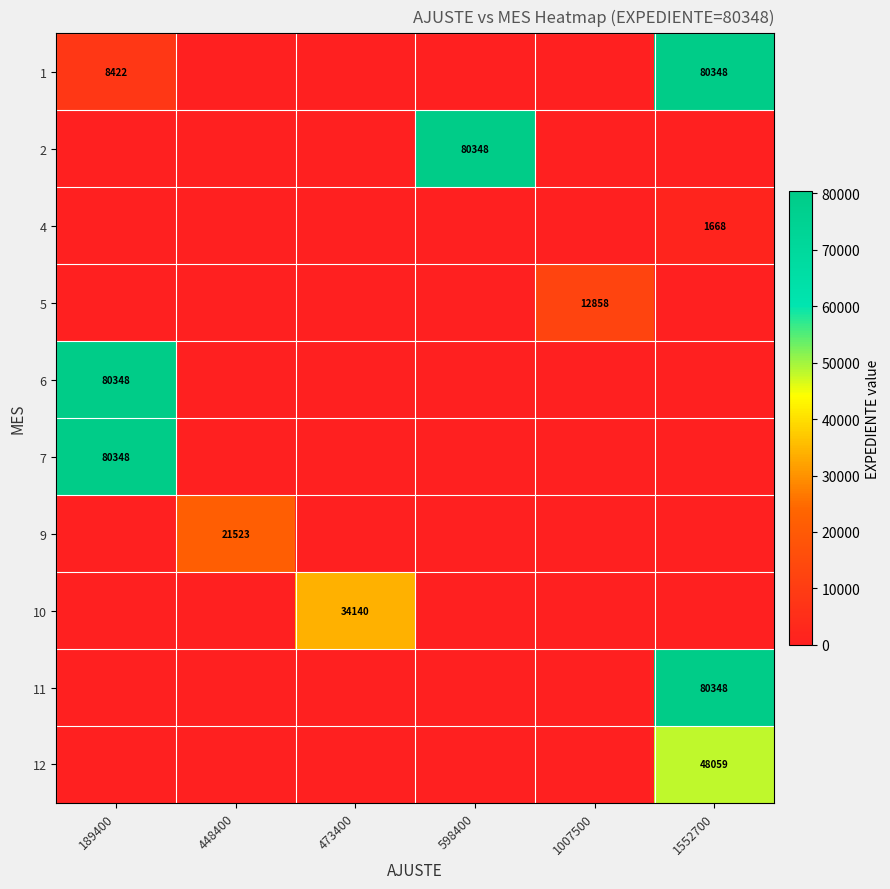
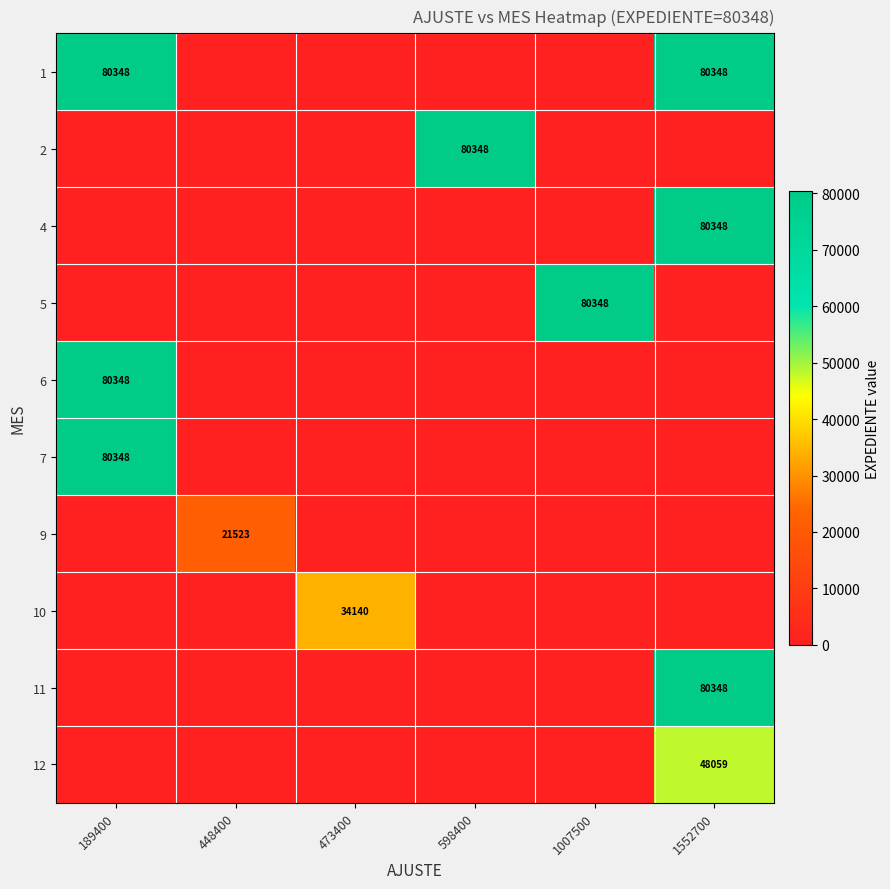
  {
    "1": {
-     "189400": 8422,
+     "189400": 80348,
      "1552700": 80348
    },
    "2": {
      "598400": 80348
    },
    "4": {
-     "1552700": 1668
+     "1552700": 80348
    },
    "5": {
-     "1007500": 12858
+     "1007500": 80348
    },
    "6": {
      "189400": 80348
    },
    "7": {
      "189400": 80348
    },
    "9": {
      "448400": 21523
    },
    "10": {
      "473400": 34140
    },
    "11": {
      "1552700": 80348
    },
    "12": {
      "1552700": 48059
    }
  }
